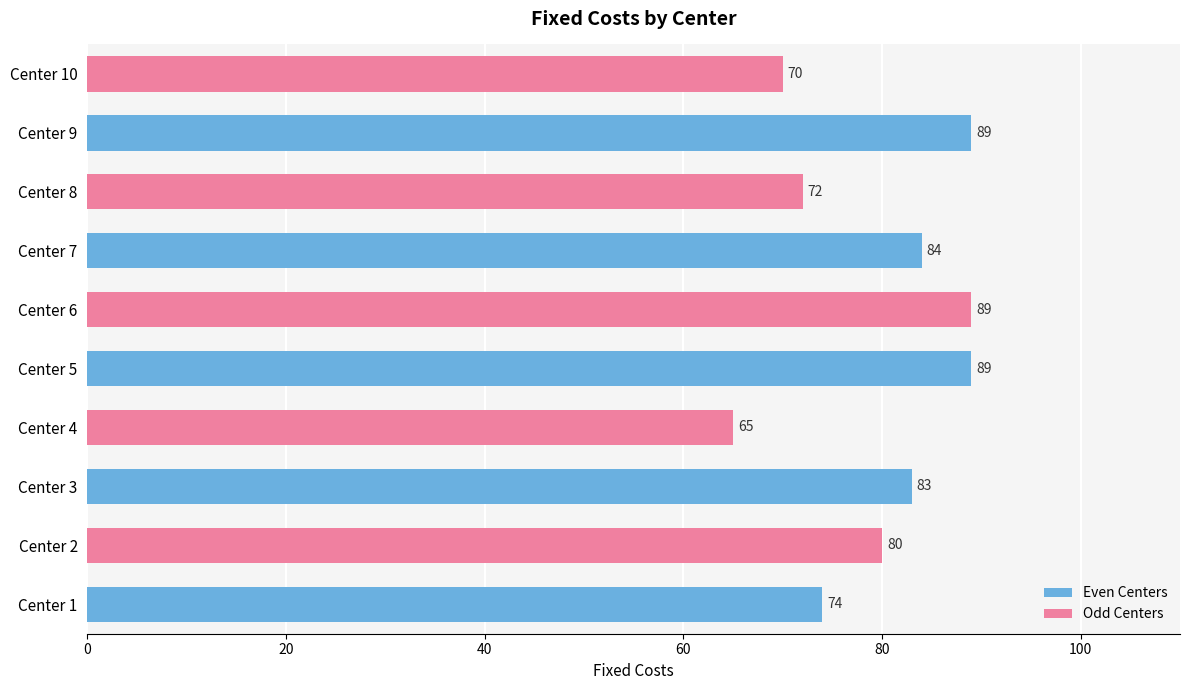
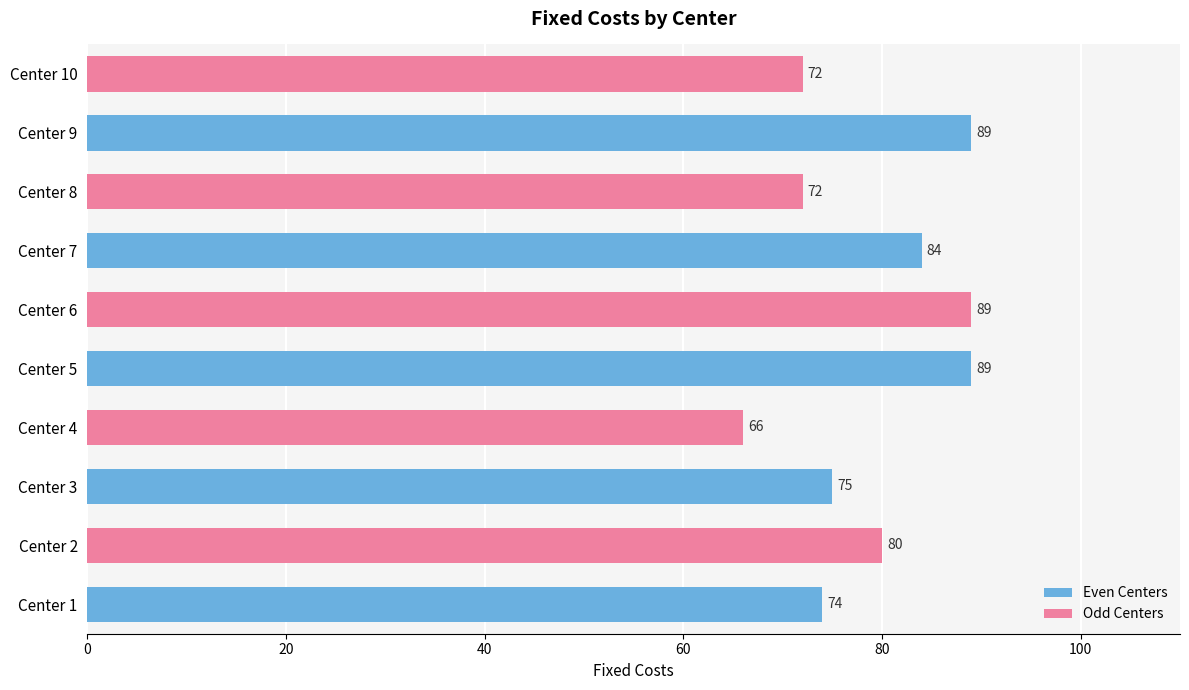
  {
-   "Center 10": 70,
+   "Center 10": 72,
    "Center 9": 89,
    "Center 8": 72,
    "Center 7": 84,
    "Center 6": 89,
    "Center 5": 89,
-   "Center 4": 65,
-   "Center 3": 83,
+   "Center 4": 66,
+   "Center 3": 75,
    "Center 2": 80,
    "Center 1": 74
  }
